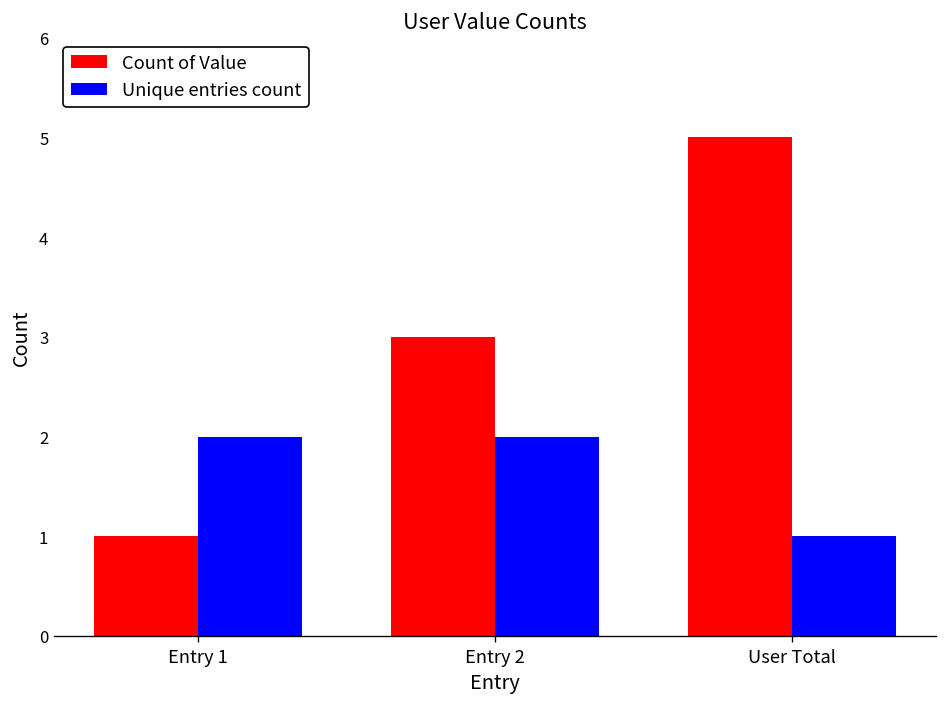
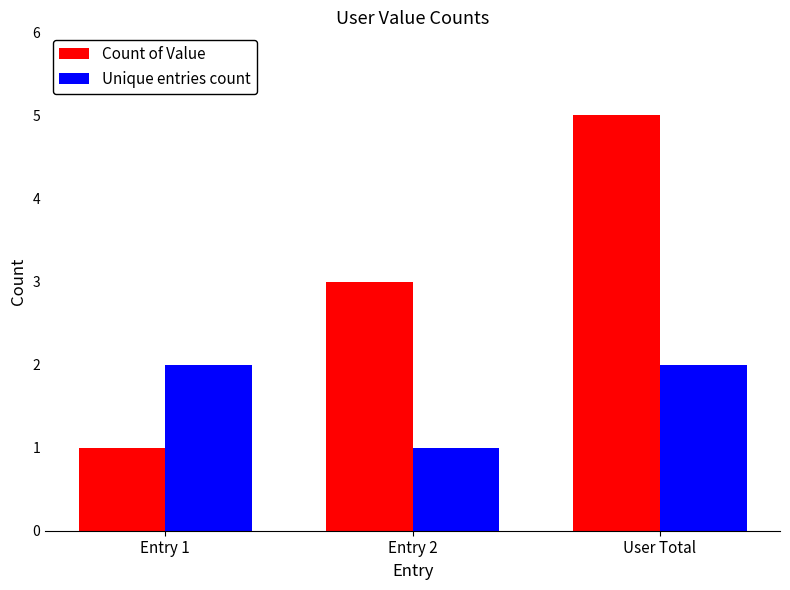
  {
    "Count of Value": {
      "Entry 1": 1,
      "Entry 2": 3,
      "User Total": 5
    },
    "Unique entries count": {
      "Entry 1": 2,
-     "Entry 2": 2,
-     "User Total": 1
+     "Entry 2": 1,
+     "User Total": 2
    }
  }
